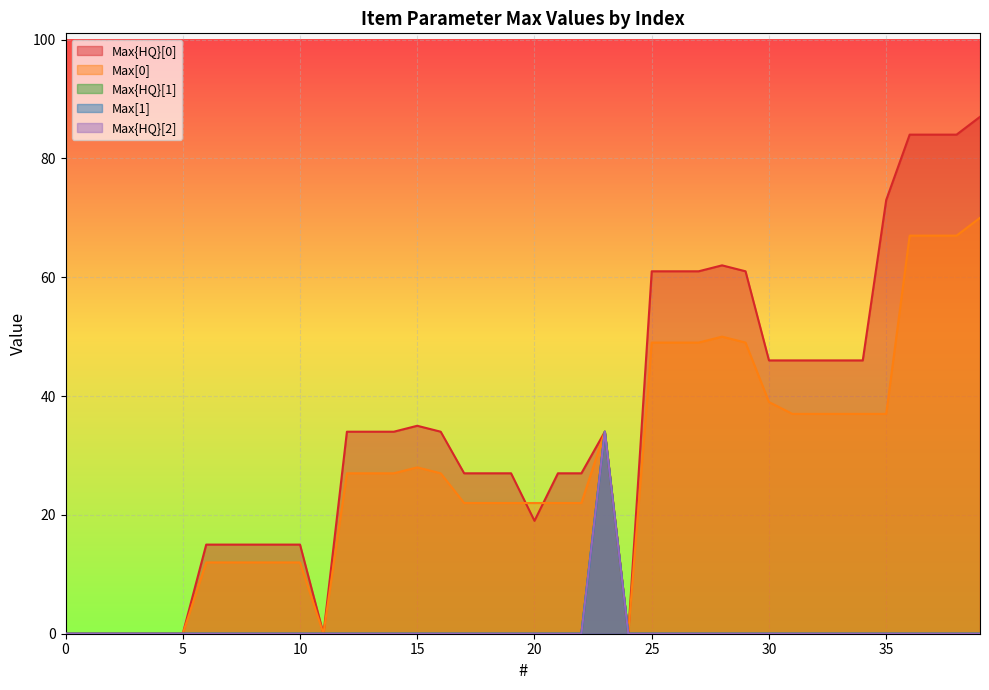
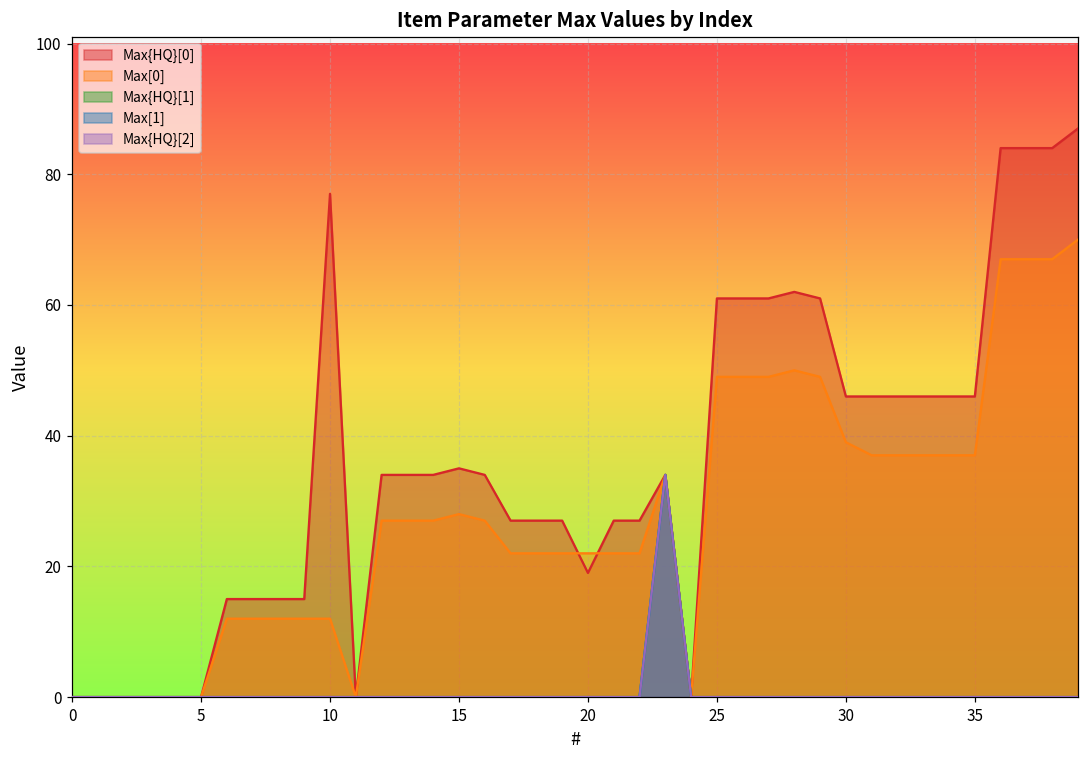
  {
    "Max{HQ}[0]": {
-     "10": 15,
+     "10": 77,
      "15": 35,
      "20": 19,
      "25": 61,
      "30": 46,
-     "35": 73
+     "35": 46
    },
    "Max[0]": {
      "10": 12,
      "15": 28,
      "20": 22,
      "25": 49,
      "30": 39,
      "35": 37
    },
    "Max{HQ}[2]": {
      "10": 0,
      "15": 0,
      "20": 0,
      "25": 0,
      "30": 0,
      "35": 0
    }
  }
